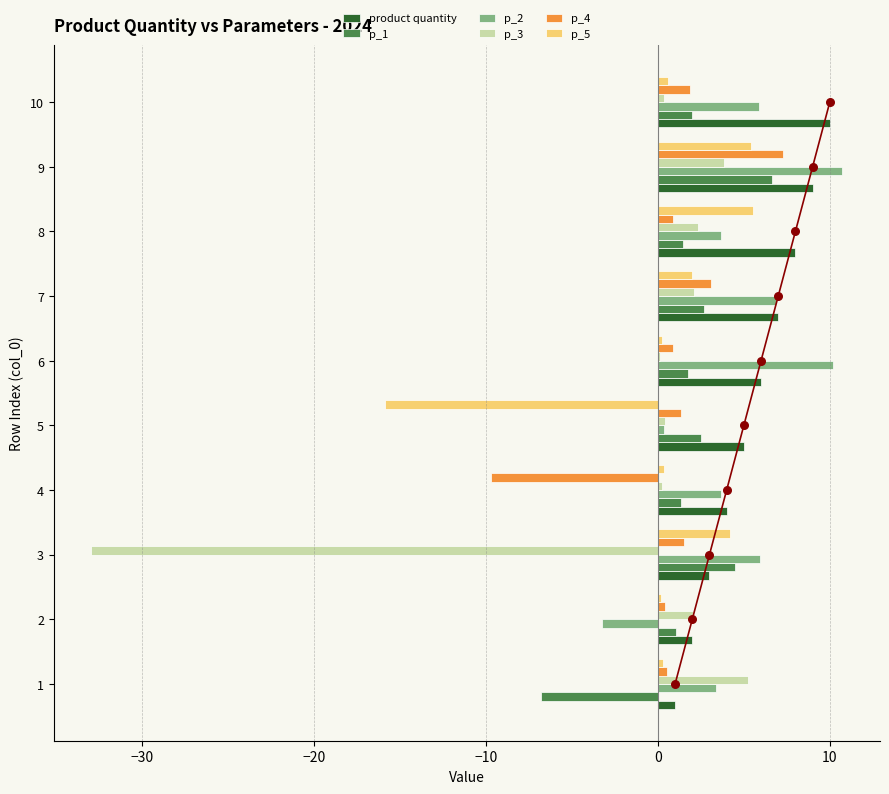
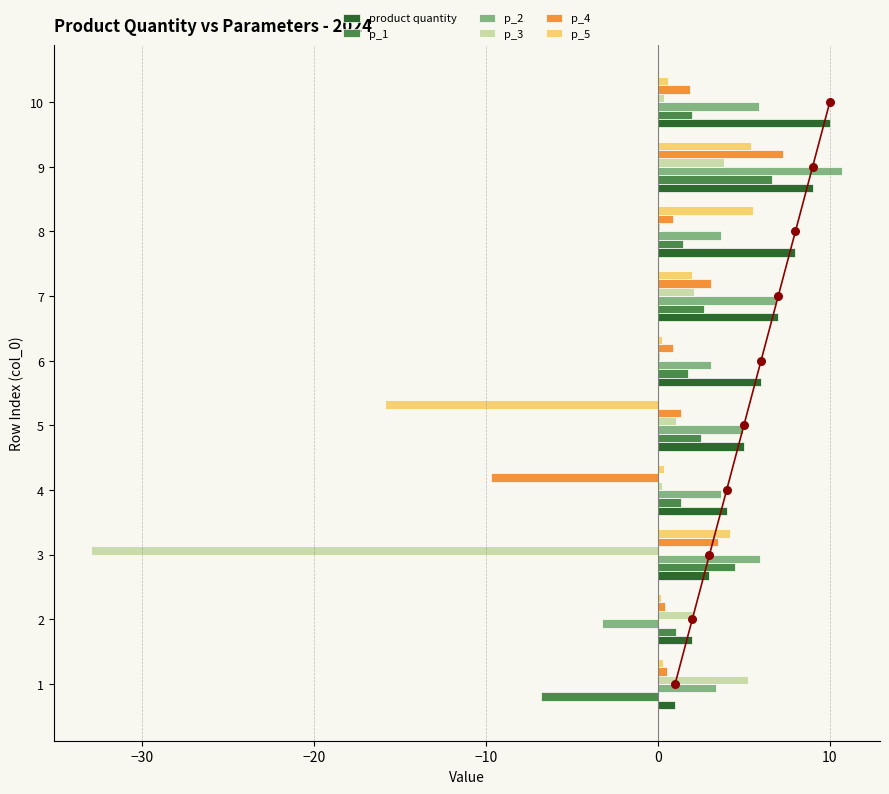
  {
    "p_2": {
      "10": 5.9,
      "9": 10.7,
      "8": 3.7,
      "7": 6.9,
-     "6": 10.2,
-     "5": 0.3,
+     "6": 3.1,
+     "5": 4.9,
      "4": 3.7,
      "3": 5.9,
      "2": -3.2,
      "1": 3.4
    },
    "p_3": {
      "10": 0.4,
      "9": 3.9,
-     "8": 2.3,
+     "8": 0.1,
      "7": 2.1,
-     "5": 0.4,
+     "5": 1.0,
      "4": 0.2,
      "3": -33.0,
      "2": 2.1,
      "1": 5.3
    },
    "p_4": {
      "10": 1.8,
      "9": 7.2,
      "8": 0.9,
      "7": 3.1,
      "6": 0.9,
      "5": 1.3,
      "4": -9.7,
-     "3": 1.5,
+     "3": 3.5,
      "2": 0.4,
      "1": 0.5
    },
    "p_5": {
      "10": 0.6,
      "9": 5.4,
      "8": 5.5,
      "7": 2.0,
      "6": 0.2,
      "5": -15.9,
      "4": 0.4,
      "3": 4.2,
      "2": 0.2,
      "1": 0.3
    }
  }
